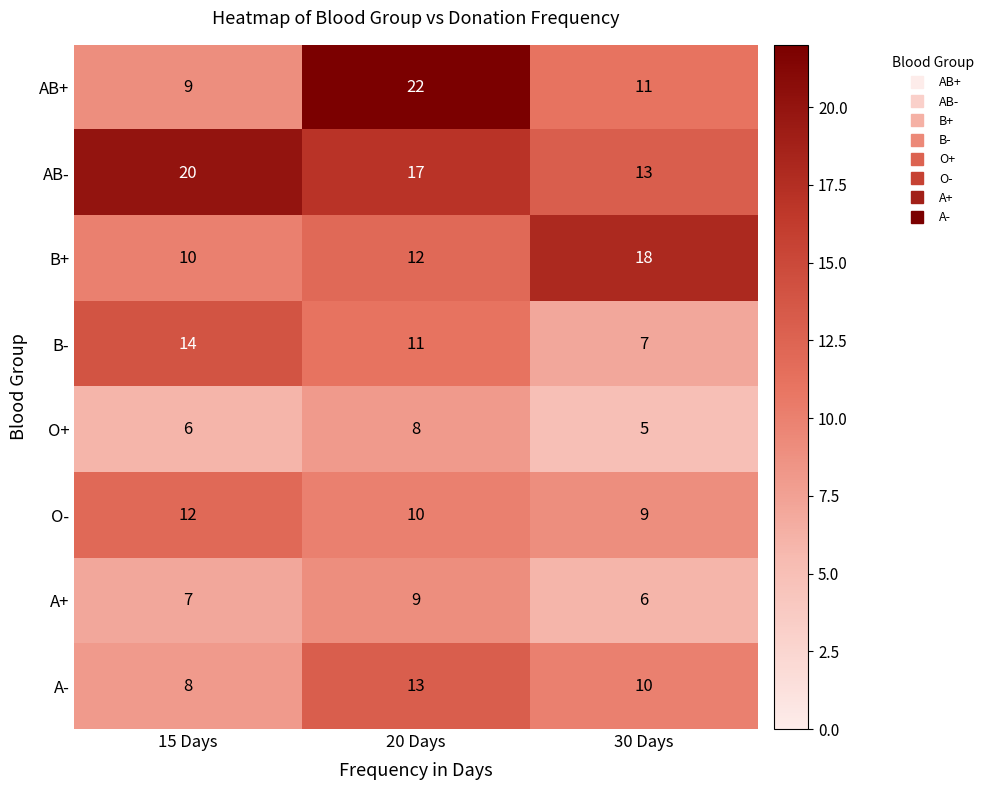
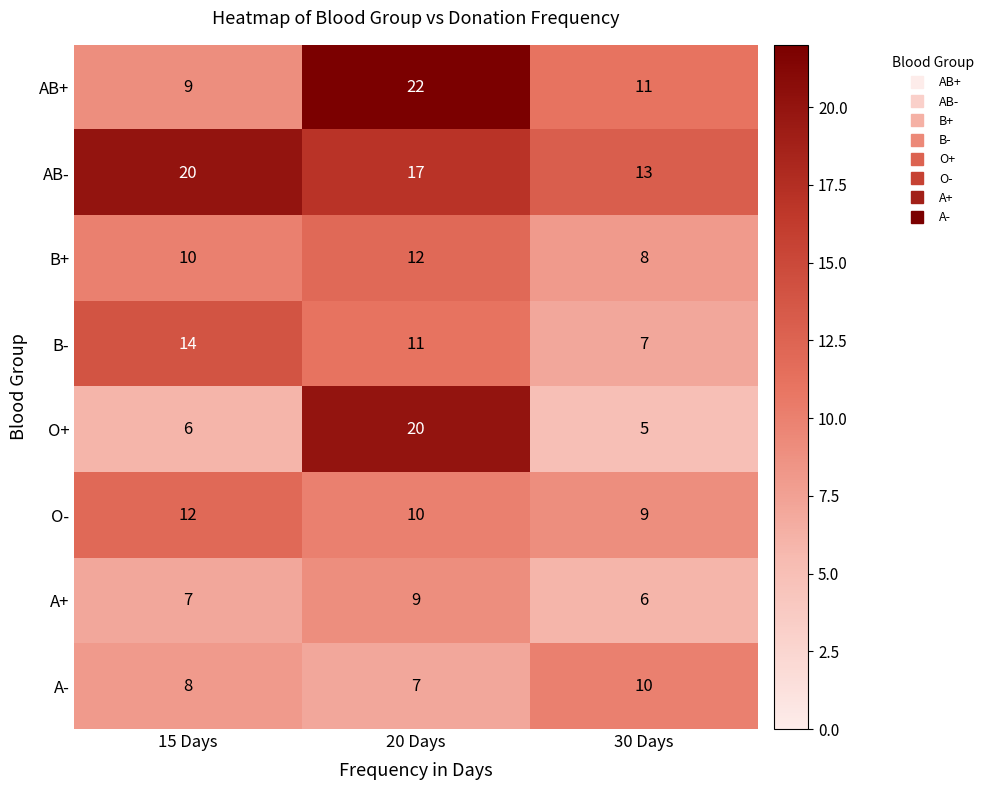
  {
    "AB+": {
      "15 Days": 9,
      "20 Days": 22,
      "30 Days": 11
    },
    "AB-": {
      "15 Days": 20,
      "20 Days": 17,
      "30 Days": 13
    },
    "B+": {
      "15 Days": 10,
      "20 Days": 12,
-     "30 Days": 18
+     "30 Days": 8
    },
    "B-": {
      "15 Days": 14,
      "20 Days": 11,
      "30 Days": 7
    },
    "O+": {
      "15 Days": 6,
-     "20 Days": 8,
+     "20 Days": 20,
      "30 Days": 5
    },
    "O-": {
      "15 Days": 12,
      "20 Days": 10,
      "30 Days": 9
    },
    "A+": {
      "15 Days": 7,
      "20 Days": 9,
      "30 Days": 6
    },
    "A-": {
      "15 Days": 8,
-     "20 Days": 13,
+     "20 Days": 7,
      "30 Days": 10
    }
  }
